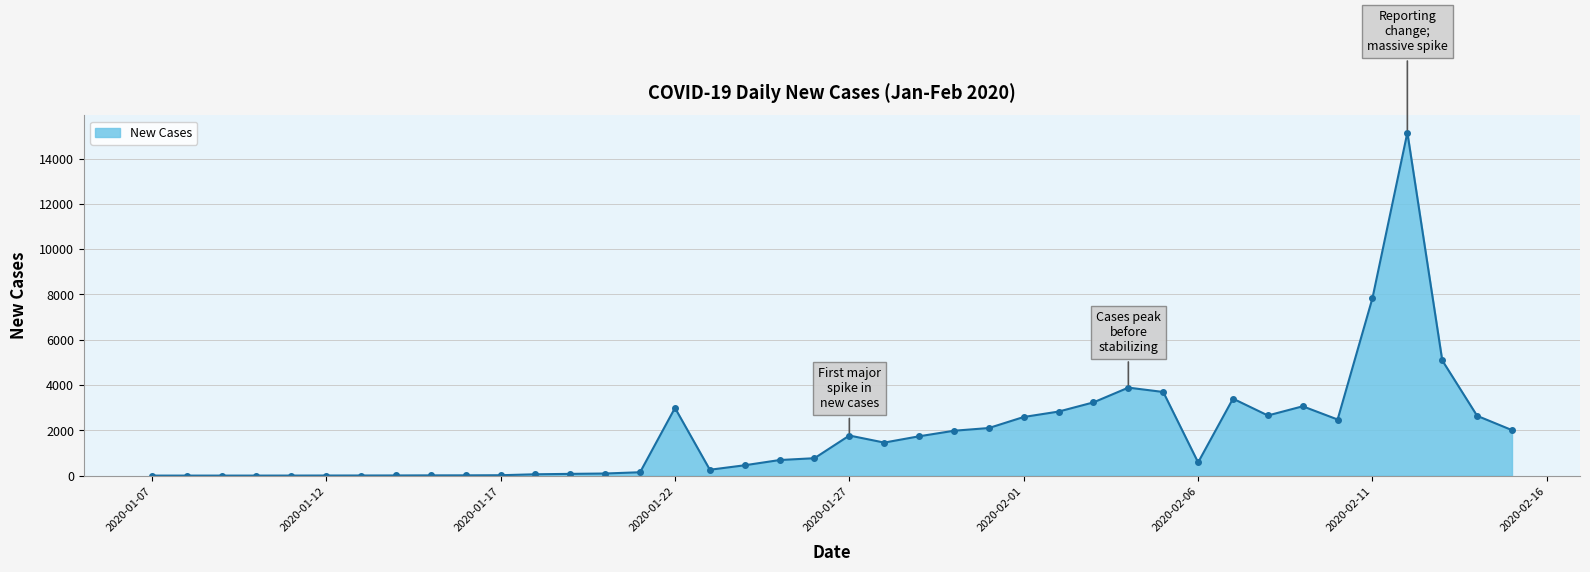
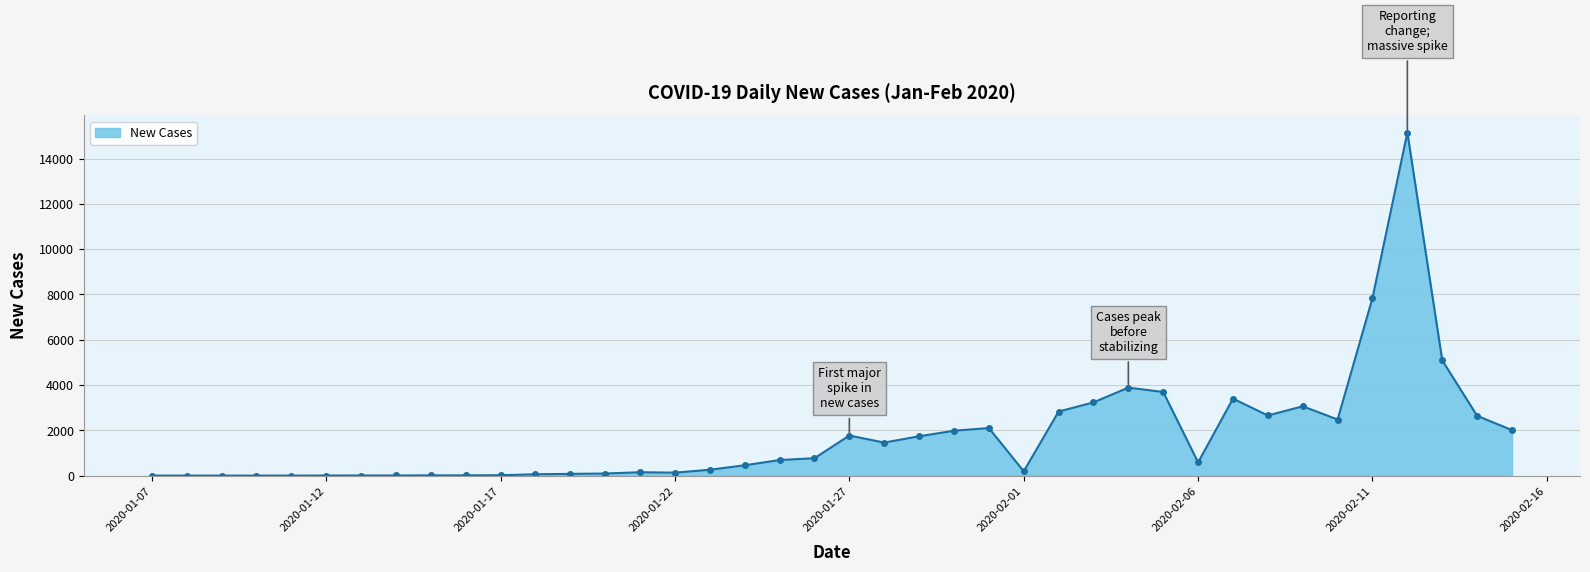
  {
    "2020-01-07": 0,
    "2020-01-12": 0,
    "2020-01-17": 0,
-   "2020-01-22": 3000,
+   "2020-01-22": 100,
    "2020-01-27": 1800,
-   "2020-02-01": 2600,
+   "2020-02-01": 200,
    "2020-02-06": 600,
    "2020-02-11": 7800
  }
